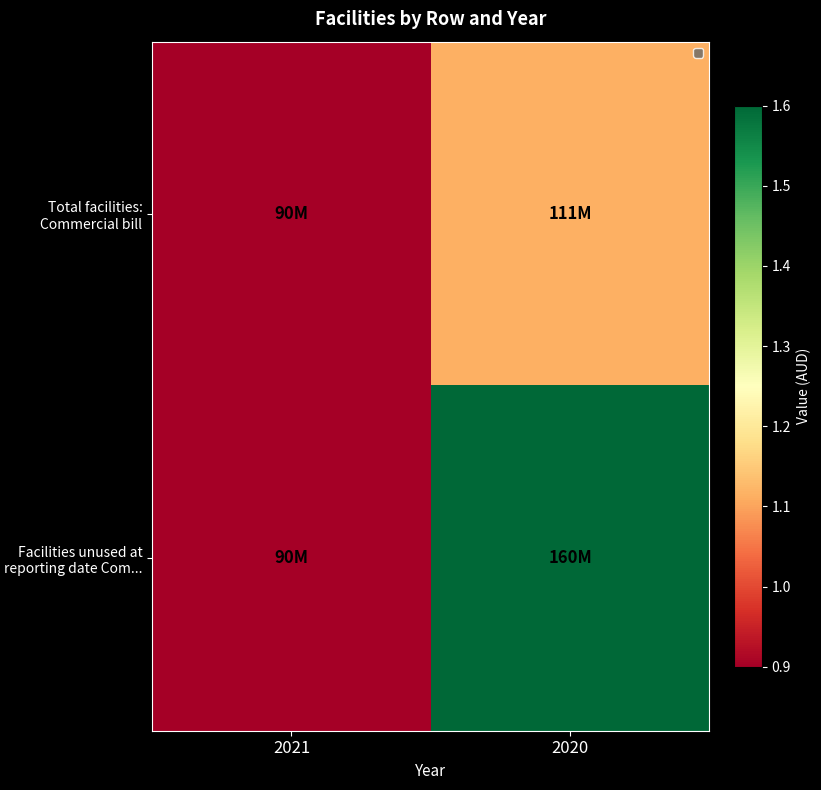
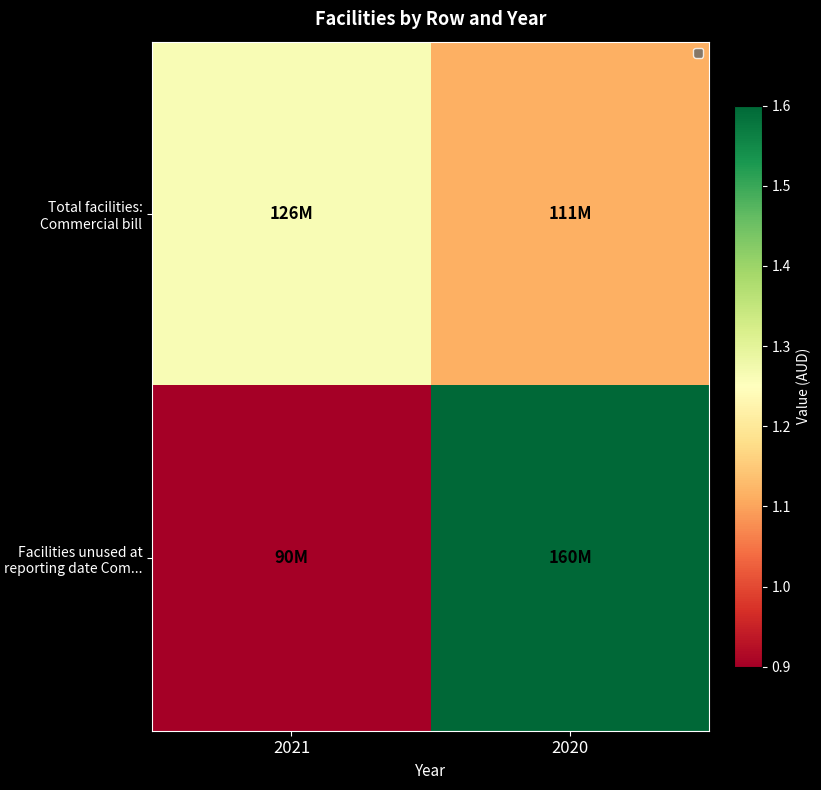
  {
    "Total facilities: Commercial bill": {
-     "2021": "90M",
+     "2021": "126M",
      "2020": "111M"
    },
    "Facilities unused at reporting date Com...": {
      "2021": "90M",
      "2020": "160M"
    }
  }
